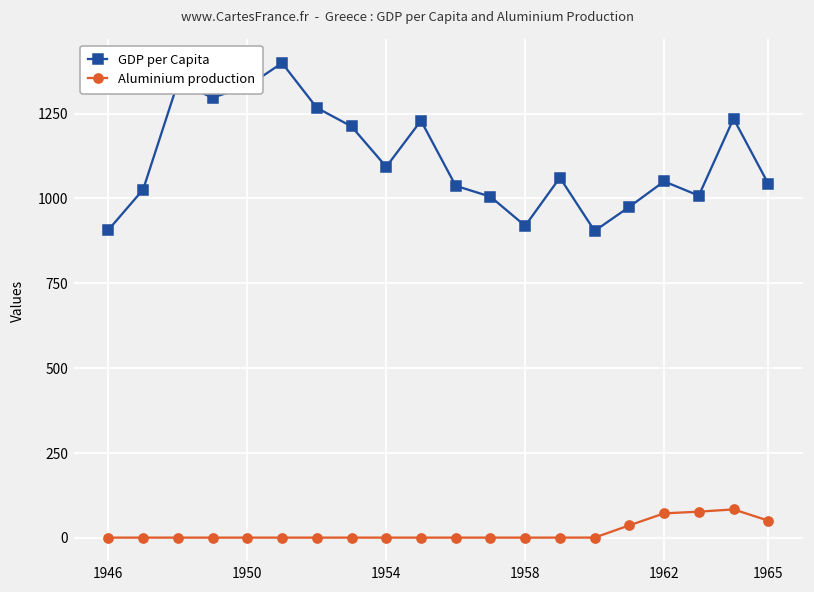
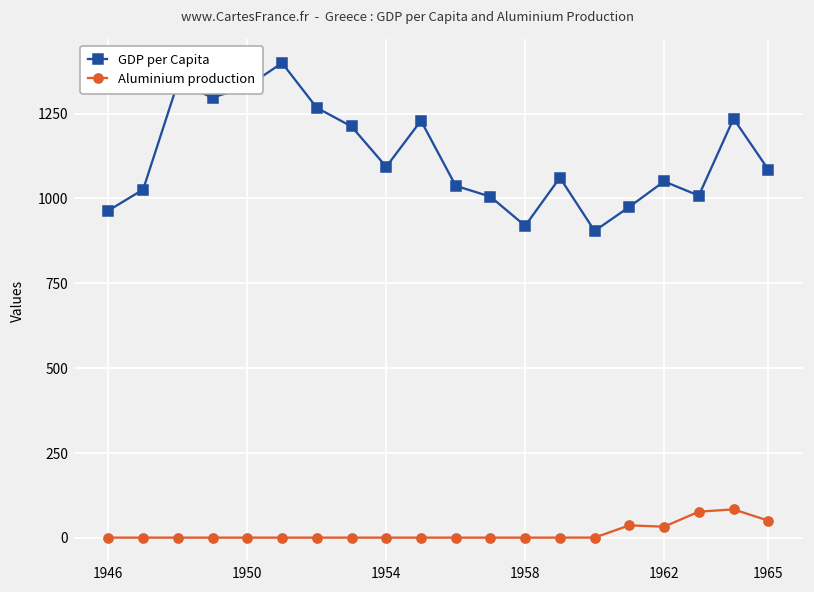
  {
    "GDP per Capita": {
-     "1946": 910,
+     "1946": 960,
      "1954": 1090,
      "1958": 920,
      "1962": 1050,
-     "1965": 1040
+     "1965": 1090
    },
    "Aluminium production": {
      "1946": 0,
      "1950": 0,
      "1954": 0,
      "1958": 0,
-     "1962": 70,
+     "1962": 30,
      "1965": 50
    }
  }
